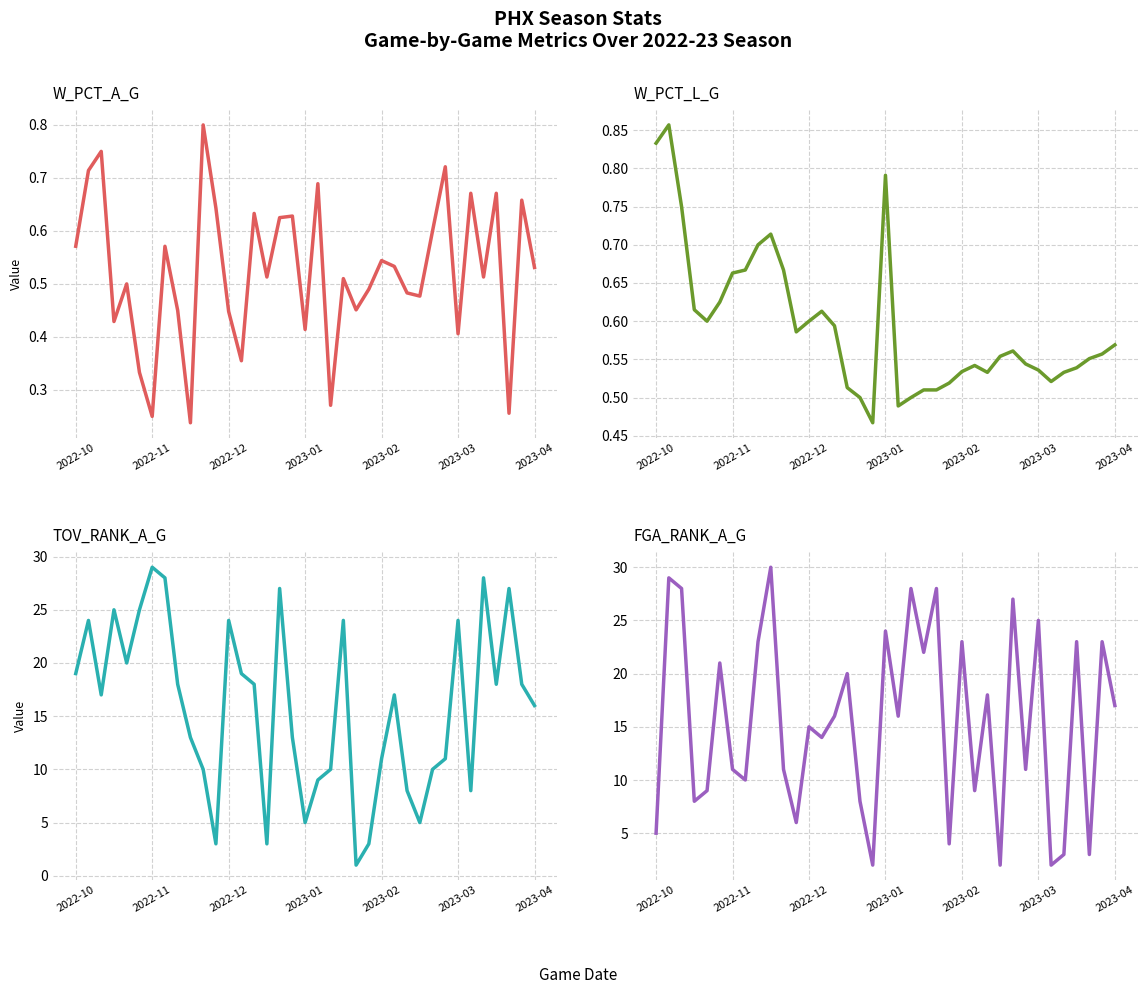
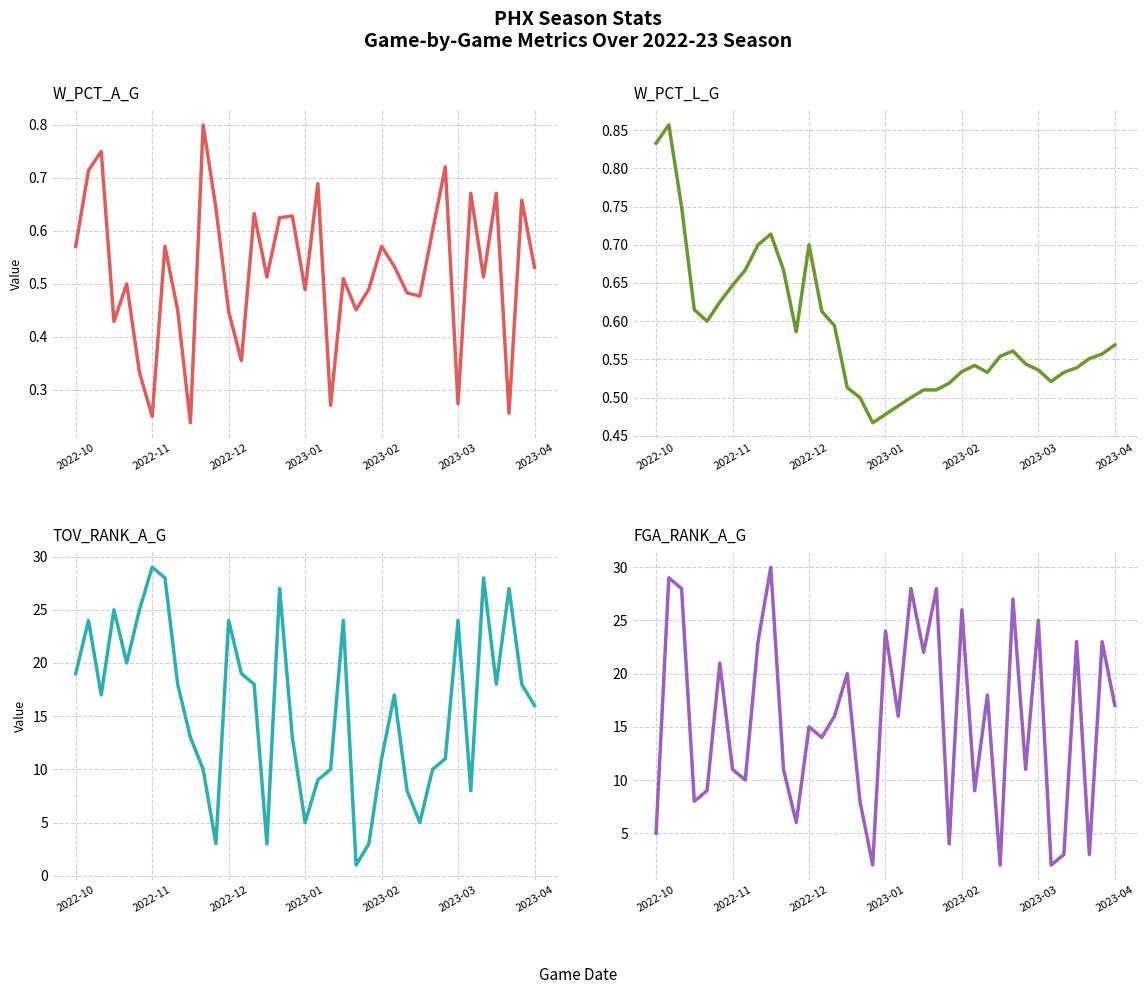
  {
    "W_PCT_A_G": {
      "2022-10": 0.57,
      "2022-11": 0.25,
      "2022-12": 0.45,
-     "2023-01": 0.41,
-     "2023-02": 0.54,
-     "2023-03": 0.41,
+     "2023-01": 0.49,
+     "2023-02": 0.57,
+     "2023-03": 0.27,
      "2023-04": 0.53
    },
    "W_PCT_L_G": {
      "2022-10": 0.83,
-     "2022-11": 0.66,
-     "2022-12": 0.6,
-     "2023-01": 0.79,
+     "2022-11": 0.65,
+     "2022-12": 0.7,
+     "2023-01": 0.48,
      "2023-02": 0.53,
      "2023-03": 0.54,
      "2023-04": 0.57
    },
    "TOV_RANK_A_G": {
      "2022-10": 19.0,
      "2022-11": 29.0,
      "2022-12": 24.0,
      "2023-01": 5.0,
      "2023-02": 11.0,
      "2023-03": 24.0,
      "2023-04": 16.0
    },
    "FGA_RANK_A_G": {
      "2022-10": 5,
      "2022-11": 11,
      "2022-12": 15,
      "2023-01": 24,
-     "2023-02": 23,
+     "2023-02": 26,
      "2023-03": 25,
      "2023-04": 17
    }
  }
